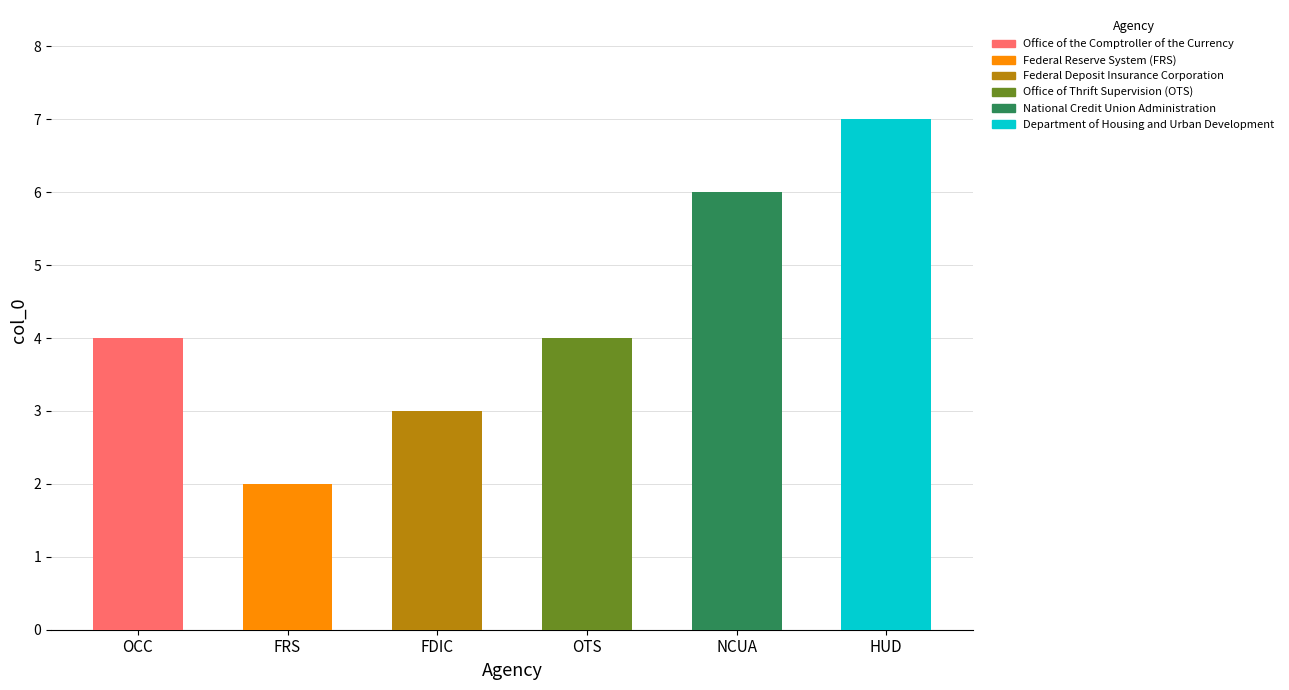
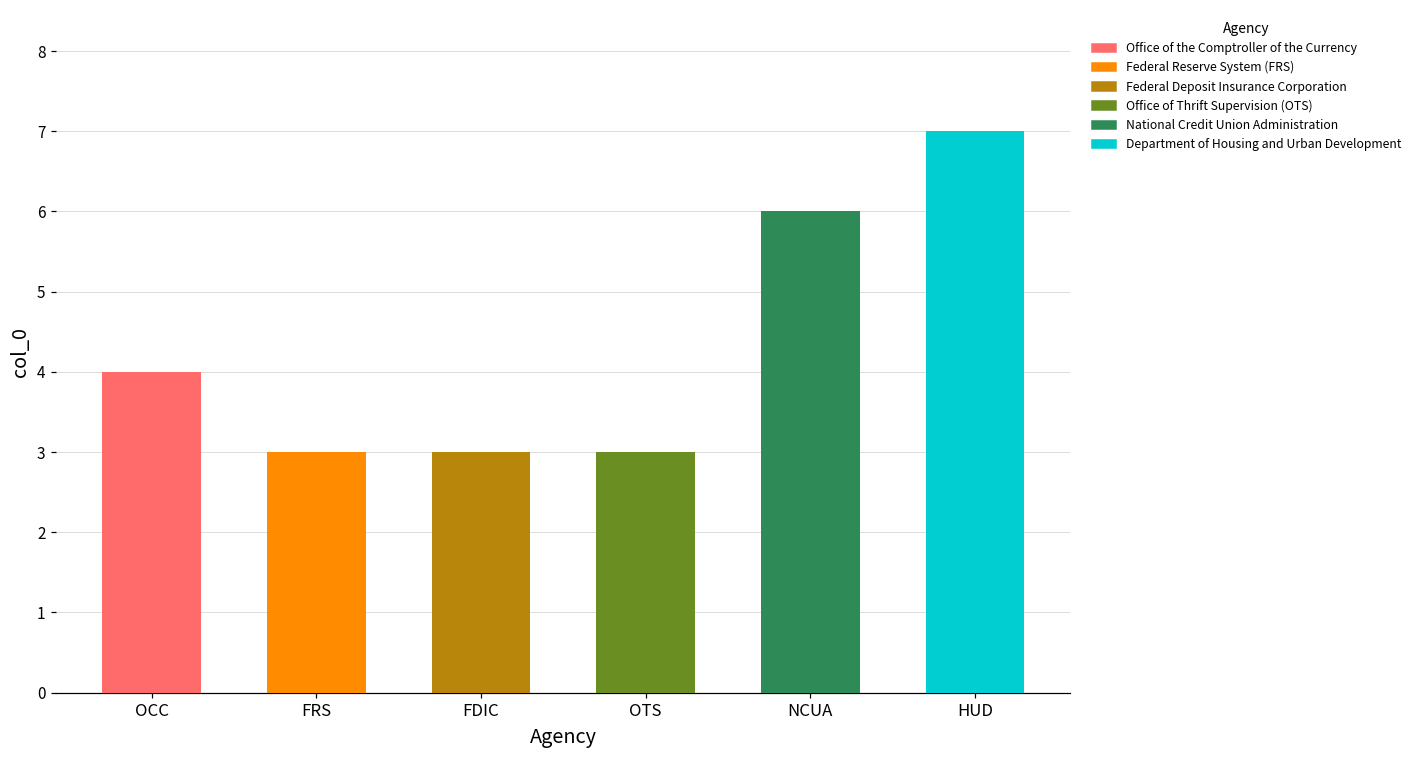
  {
    "OCC": 4,
-   "FRS": 2,
+   "FRS": 3,
    "FDIC": 3,
-   "OTS": 4,
+   "OTS": 3,
    "NCUA": 6,
    "HUD": 7
  }
